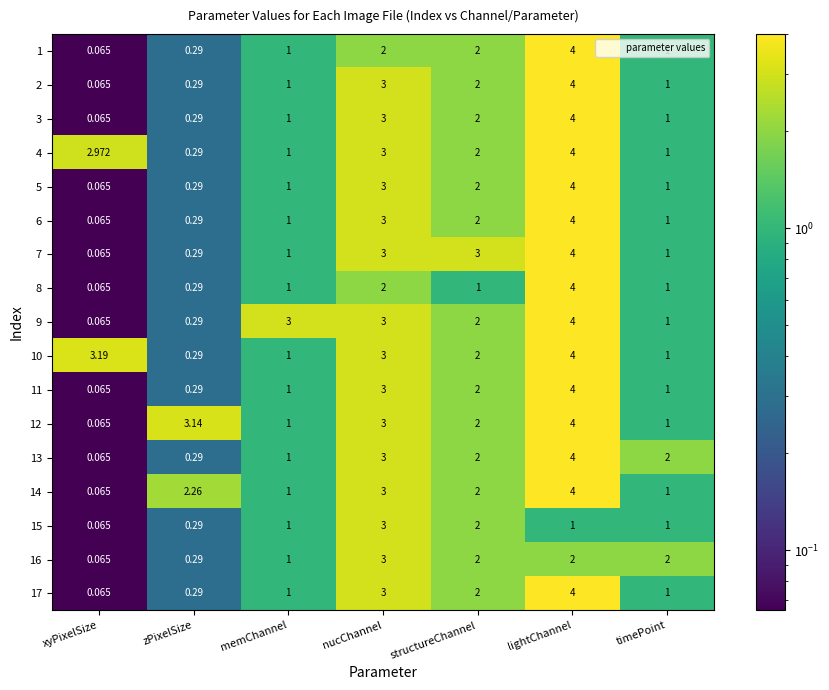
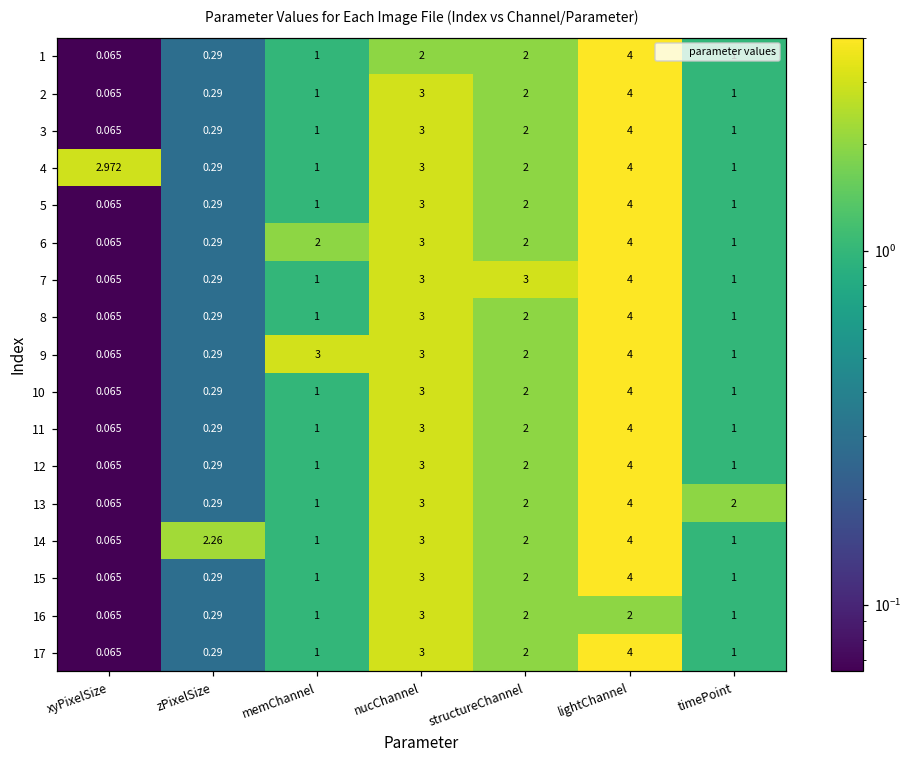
  {
    "1": {
      "xyPixelSize": 0.065,
      "zPixelSize": 0.29,
      "memChannel": 1,
      "nucChannel": 2,
      "structureChannel": 2,
      "lightChannel": 4
    },
    "2": {
      "xyPixelSize": 0.065,
      "zPixelSize": 0.29,
      "memChannel": 1,
      "nucChannel": 3,
      "structureChannel": 2,
      "lightChannel": 4,
      "timePoint": 1
    },
    "3": {
      "xyPixelSize": 0.065,
      "zPixelSize": 0.29,
      "memChannel": 1,
      "nucChannel": 3,
      "structureChannel": 2,
      "lightChannel": 4,
      "timePoint": 1
    },
    "4": {
      "xyPixelSize": 2.972,
      "zPixelSize": 0.29,
      "memChannel": 1,
      "nucChannel": 3,
      "structureChannel": 2,
      "lightChannel": 4,
      "timePoint": 1
    },
    "5": {
      "xyPixelSize": 0.065,
      "zPixelSize": 0.29,
      "memChannel": 1,
      "nucChannel": 3,
      "structureChannel": 2,
      "lightChannel": 4,
      "timePoint": 1
    },
    "6": {
      "xyPixelSize": 0.065,
      "zPixelSize": 0.29,
-     "memChannel": 1,
+     "memChannel": 2,
      "nucChannel": 3,
      "structureChannel": 2,
      "lightChannel": 4,
      "timePoint": 1
    },
    "7": {
      "xyPixelSize": 0.065,
      "zPixelSize": 0.29,
      "memChannel": 1,
      "nucChannel": 3,
      "structureChannel": 3,
      "lightChannel": 4,
      "timePoint": 1
    },
    "8": {
      "xyPixelSize": 0.065,
      "zPixelSize": 0.29,
      "memChannel": 1,
-     "nucChannel": 2,
-     "structureChannel": 1,
+     "nucChannel": 3,
+     "structureChannel": 2,
      "lightChannel": 4,
      "timePoint": 1
    },
    "9": {
      "xyPixelSize": 0.065,
      "zPixelSize": 0.29,
      "memChannel": 3,
      "nucChannel": 3,
      "structureChannel": 2,
      "lightChannel": 4,
      "timePoint": 1
    },
    "10": {
-     "xyPixelSize": 3.19,
+     "xyPixelSize": 0.065,
      "zPixelSize": 0.29,
      "memChannel": 1,
      "nucChannel": 3,
      "structureChannel": 2,
      "lightChannel": 4,
      "timePoint": 1
    },
    "11": {
      "xyPixelSize": 0.065,
      "zPixelSize": 0.29,
      "memChannel": 1,
      "nucChannel": 3,
      "structureChannel": 2,
      "lightChannel": 4,
      "timePoint": 1
    },
    "12": {
      "xyPixelSize": 0.065,
-     "zPixelSize": 3.14,
+     "zPixelSize": 0.29,
      "memChannel": 1,
      "nucChannel": 3,
      "structureChannel": 2,
      "lightChannel": 4,
      "timePoint": 1
    },
    "13": {
      "xyPixelSize": 0.065,
      "zPixelSize": 0.29,
      "memChannel": 1,
      "nucChannel": 3,
      "structureChannel": 2,
      "lightChannel": 4,
      "timePoint": 2
    },
    "14": {
      "xyPixelSize": 0.065,
      "zPixelSize": 2.26,
      "memChannel": 1,
      "nucChannel": 3,
      "structureChannel": 2,
      "lightChannel": 4,
      "timePoint": 1
    },
    "15": {
      "xyPixelSize": 0.065,
      "zPixelSize": 0.29,
      "memChannel": 1,
      "nucChannel": 3,
      "structureChannel": 2,
-     "lightChannel": 1,
+     "lightChannel": 4,
      "timePoint": 1
    },
    "16": {
      "xyPixelSize": 0.065,
      "zPixelSize": 0.29,
      "memChannel": 1,
      "nucChannel": 3,
      "structureChannel": 2,
      "lightChannel": 2,
-     "timePoint": 2
+     "timePoint": 1
    },
    "17": {
      "xyPixelSize": 0.065,
      "zPixelSize": 0.29,
      "memChannel": 1,
      "nucChannel": 3,
      "structureChannel": 2,
      "lightChannel": 4,
      "timePoint": 1
    }
  }
